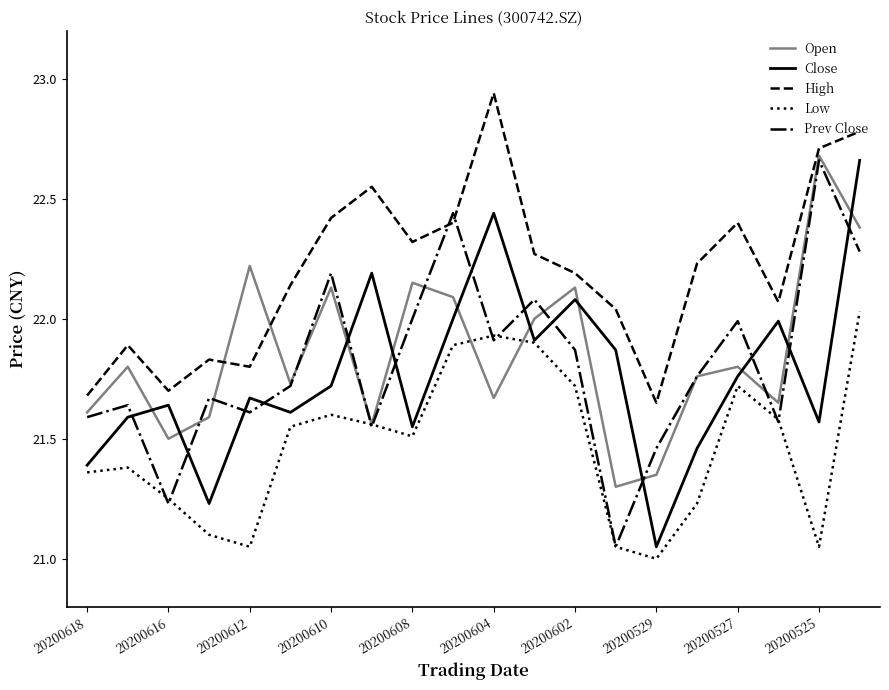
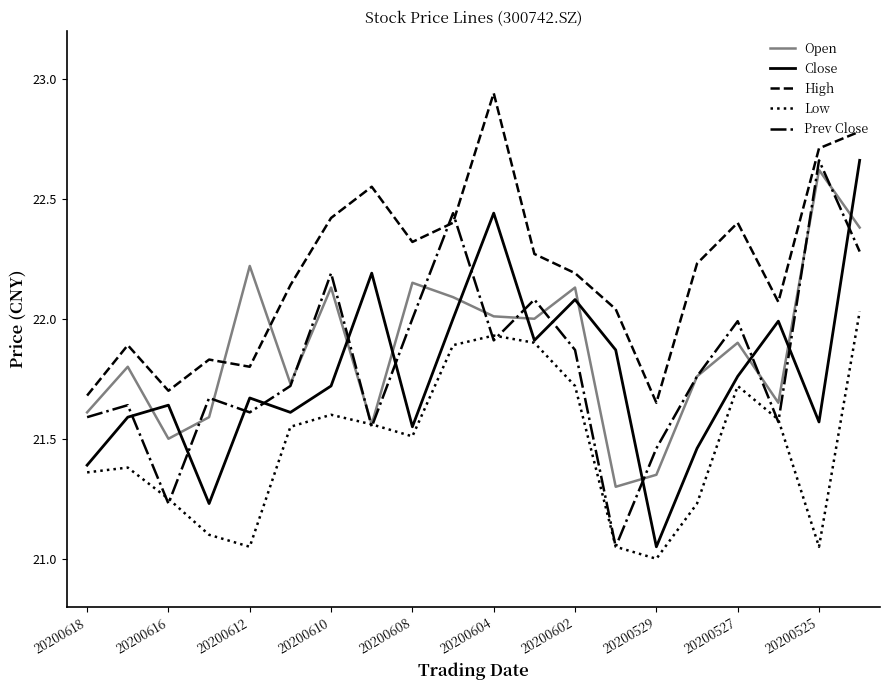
  {
    "Open": {
      "20200618": 21.61,
      "20200616": 21.50,
      "20200612": 22.22,
      "20200610": 22.13,
      "20200608": 22.15,
-     "20200604": 21.67,
+     "20200604": 22.01,
      "20200602": 22.13,
      "20200529": 21.35,
-     "20200527": 21.8,
-     "20200525": 22.68
+     "20200527": 21.9,
+     "20200525": 22.62
    }
  }
